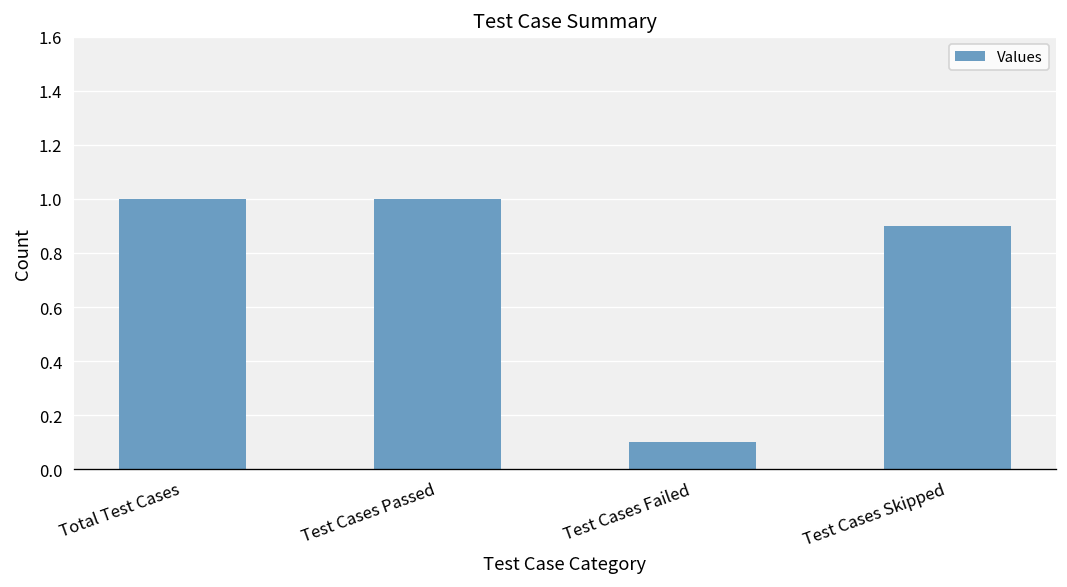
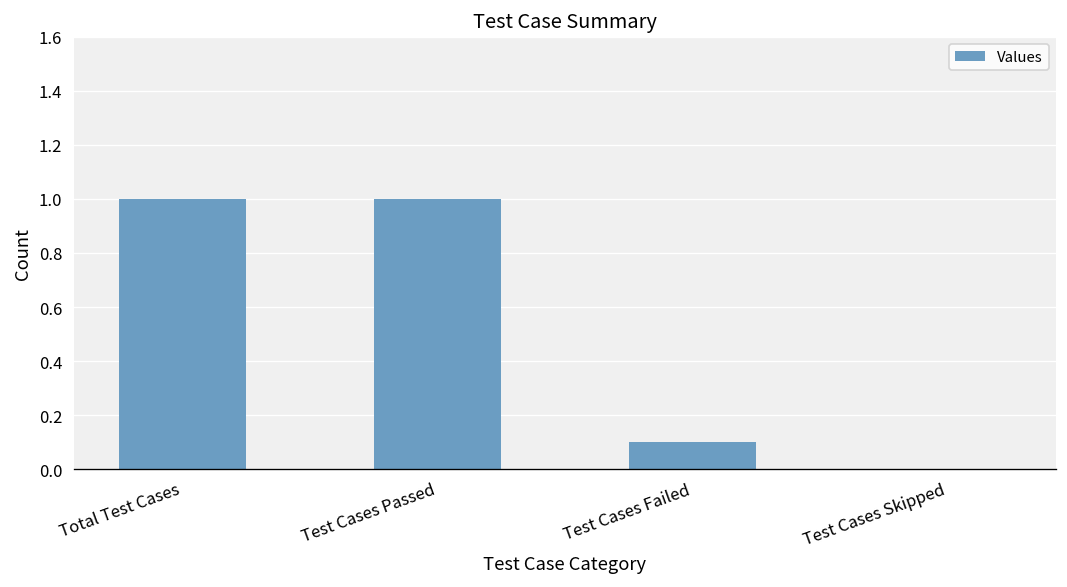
  {
    "Total Test Cases": 1.0,
    "Test Cases Passed": 1.0,
    "Test Cases Failed": 0.1,
-   "Test Cases Skipped": 0.9
+   "Test Cases Skipped": 0.0
  }
